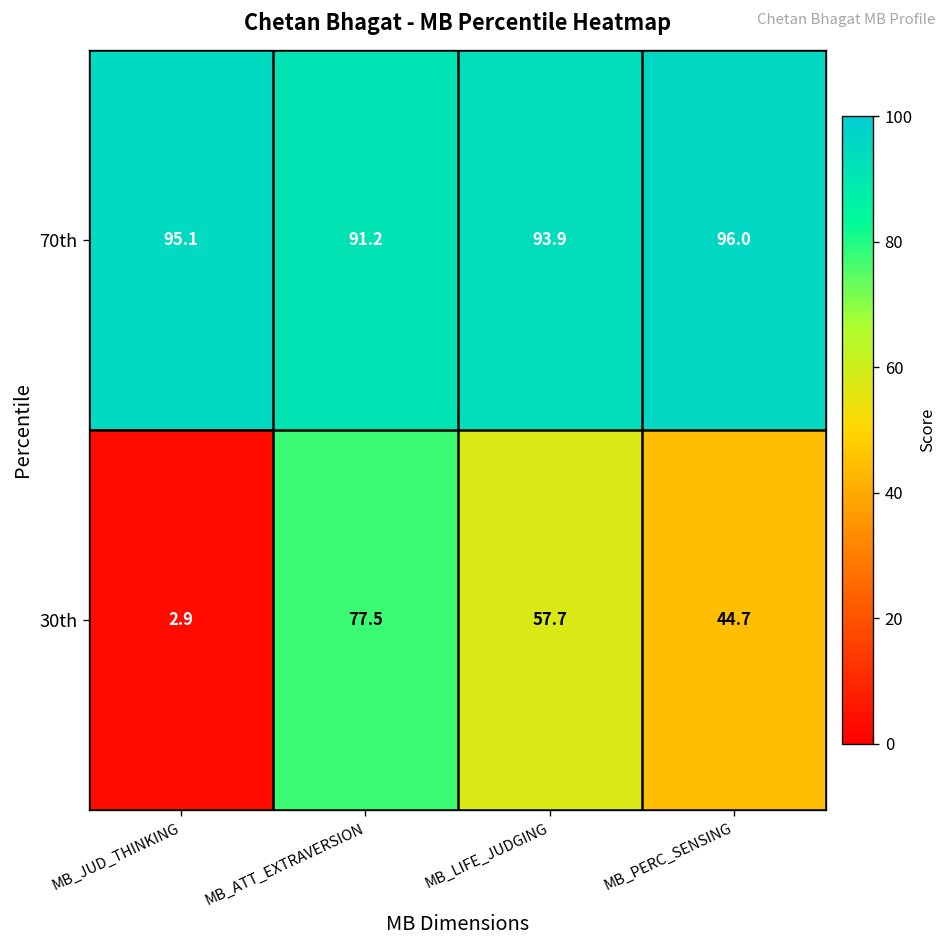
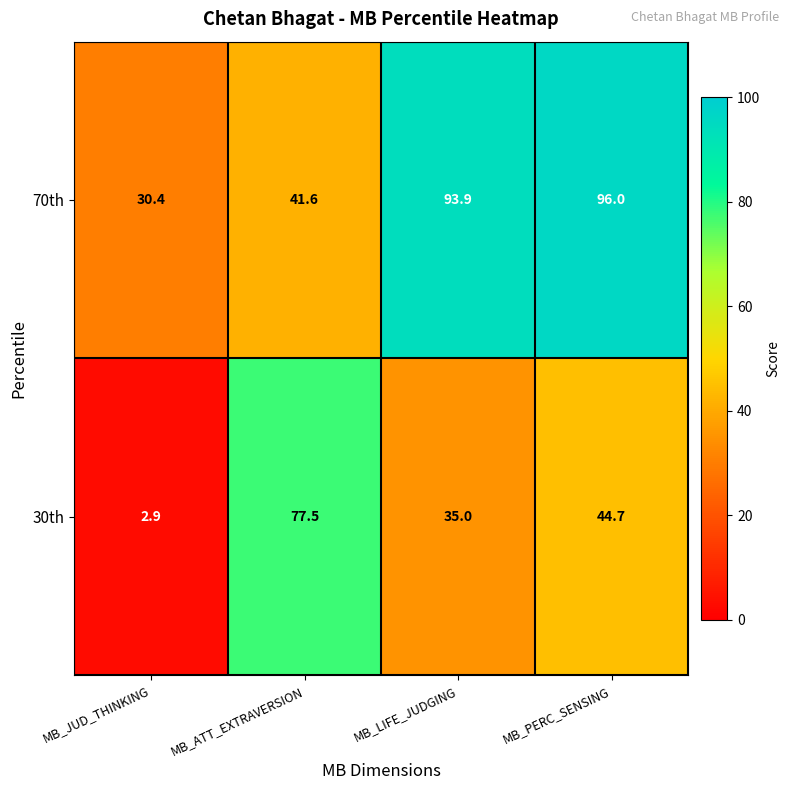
  {
    "70th": {
-     "MB_JUD_THINKING": 95.1,
-     "MB_ATT_EXTRAVERSION": 91.2,
+     "MB_JUD_THINKING": 30.4,
+     "MB_ATT_EXTRAVERSION": 41.6,
      "MB_LIFE_JUDGING": 93.9,
      "MB_PERC_SENSING": 96.0
    },
    "30th": {
      "MB_JUD_THINKING": 2.9,
      "MB_ATT_EXTRAVERSION": 77.5,
-     "MB_LIFE_JUDGING": 57.7,
+     "MB_LIFE_JUDGING": 35.0,
      "MB_PERC_SENSING": 44.7
    }
  }
